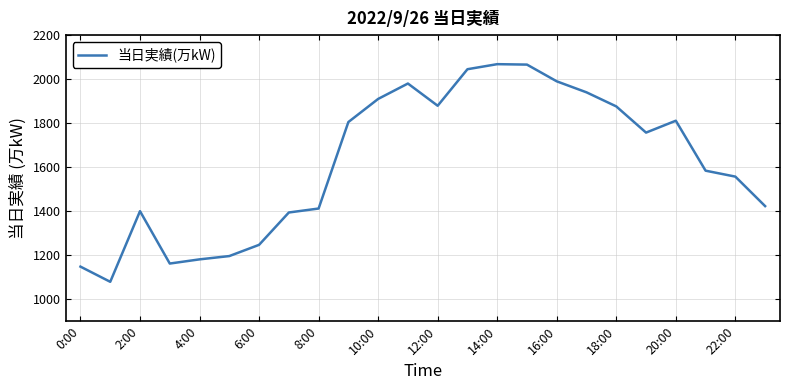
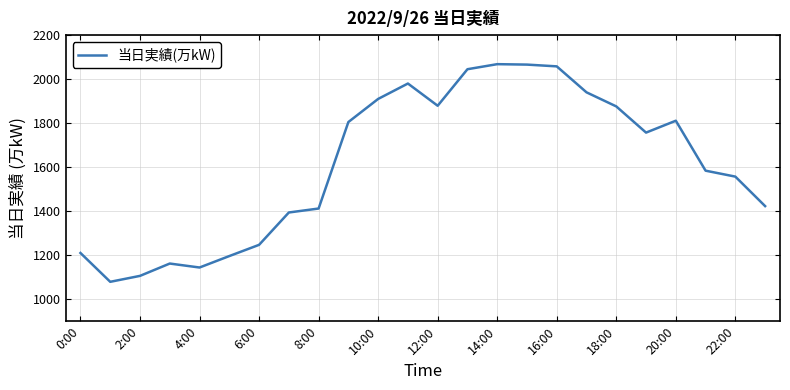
  {
-   "0:00": 1150,
-   "2:00": 1400,
-   "4:00": 1180,
+   "0:00": 1210,
+   "2:00": 1110,
+   "4:00": 1140,
    "6:00": 1250,
    "8:00": 1410,
    "10:00": 1910,
    "12:00": 1880,
    "14:00": 2070,
-   "16:00": 1990,
+   "16:00": 2060,
    "18:00": 1880,
    "20:00": 1810,
    "22:00": 1560
  }
